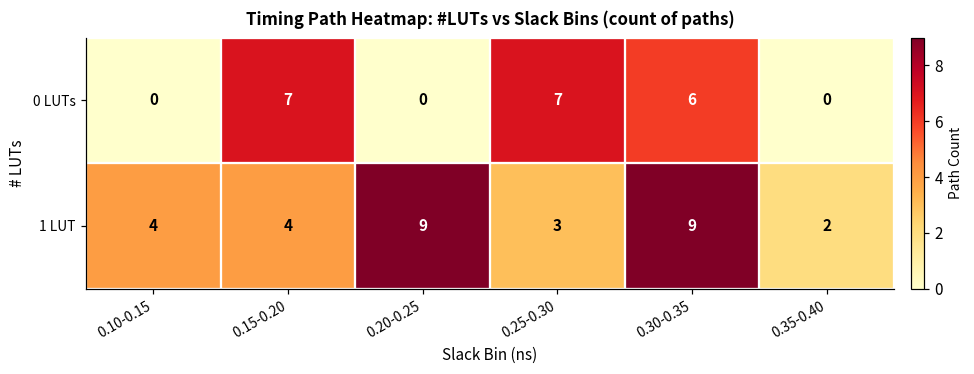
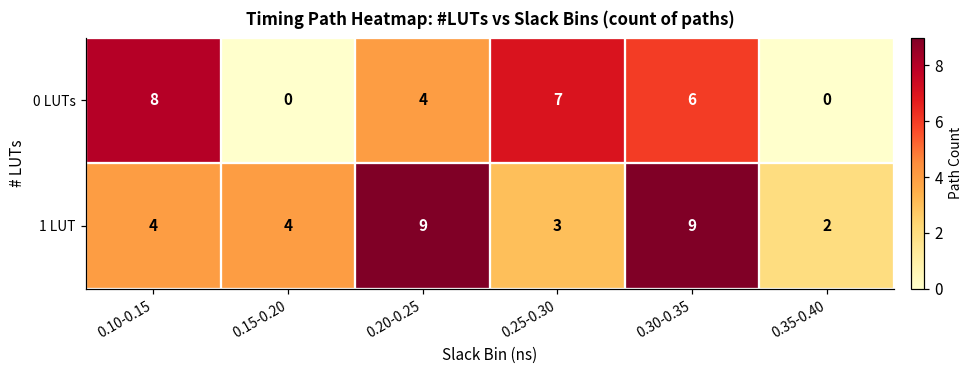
  {
    "0 LUTs": {
-     "0.10-0.15": 0,
-     "0.15-0.20": 7,
-     "0.20-0.25": 0,
+     "0.10-0.15": 8,
+     "0.15-0.20": 0,
+     "0.20-0.25": 4,
      "0.25-0.30": 7,
      "0.30-0.35": 6,
      "0.35-0.40": 0
    },
    "1 LUT": {
      "0.10-0.15": 4,
      "0.15-0.20": 4,
      "0.20-0.25": 9,
      "0.25-0.30": 3,
      "0.30-0.35": 9,
      "0.35-0.40": 2
    }
  }
